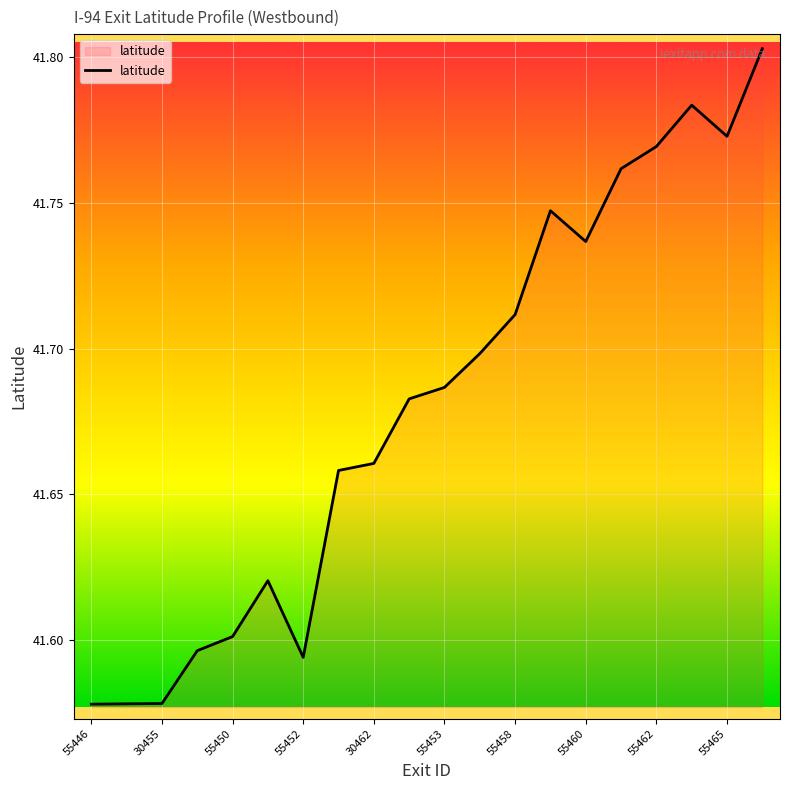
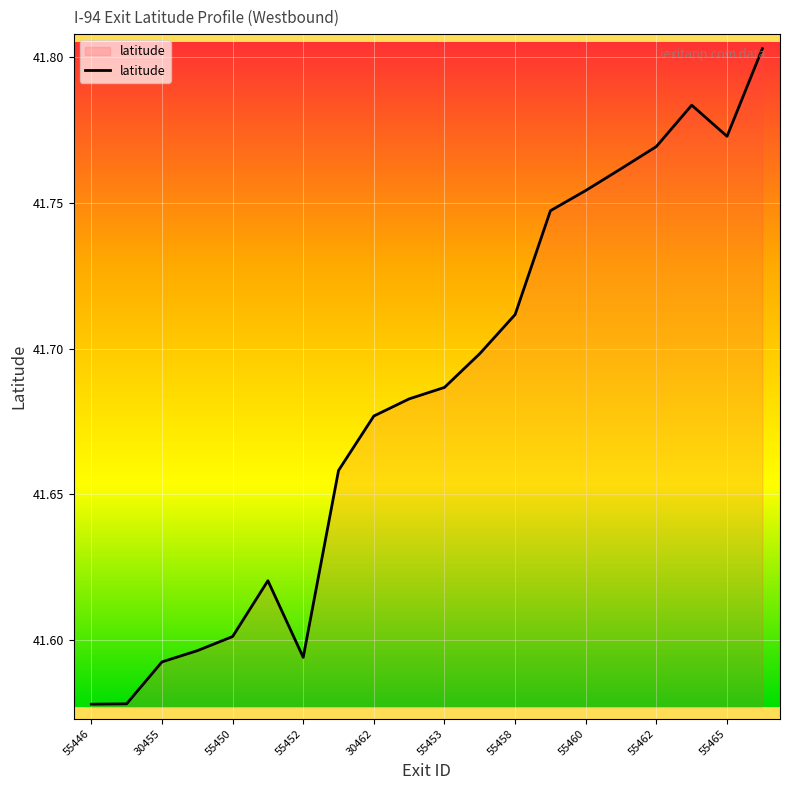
  {
    "55446": 41.578,
-   "30455": 41.578,
+   "30455": 41.592,
    "55450": 41.601,
    "55452": 41.594,
-   "30462": 41.661,
+   "30462": 41.677,
    "55453": 41.687,
    "55458": 41.712,
-   "55460": 41.737,
+   "55460": 41.754,
    "55462": 41.769,
    "55465": 41.773
  }
